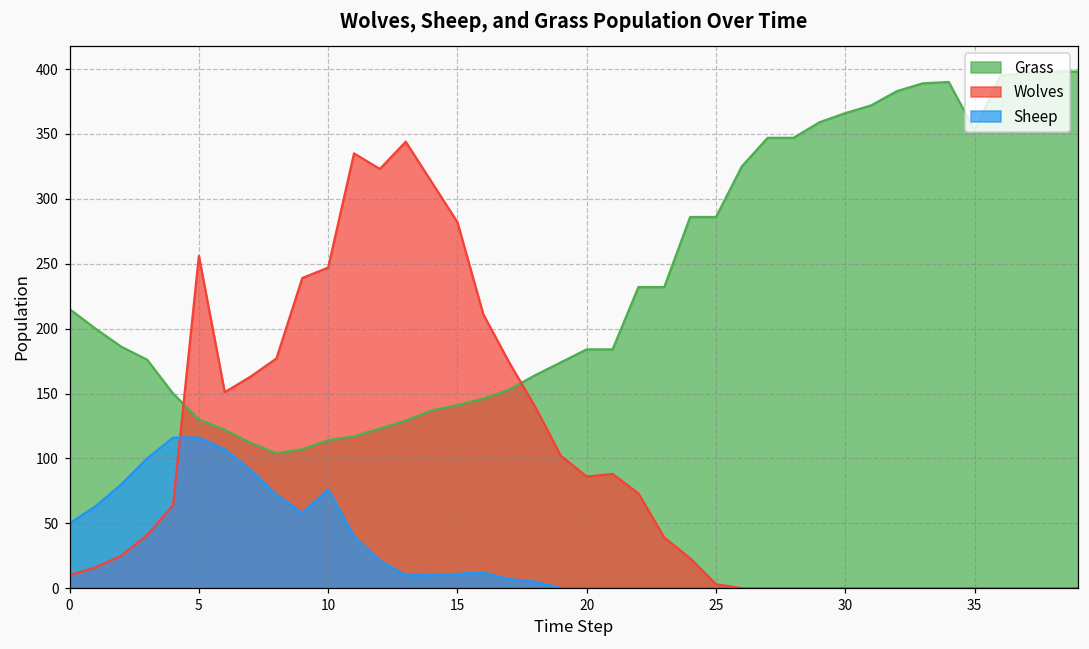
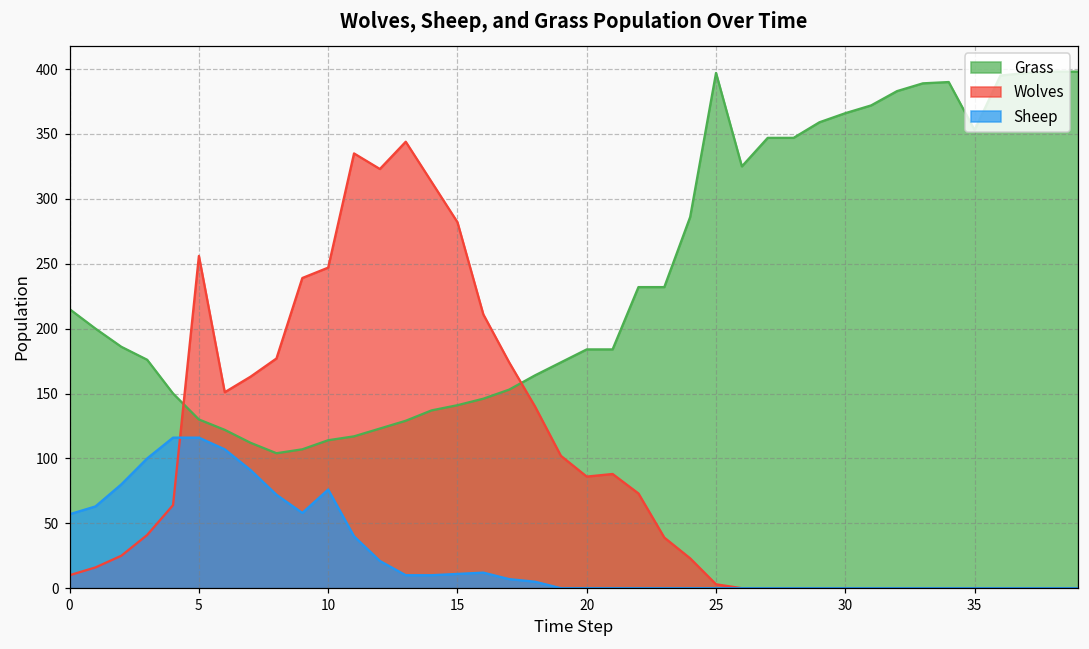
  {
    "Grass": {
      "0": 215,
      "5": 130,
      "10": 114,
      "15": 141,
      "20": 184,
-     "25": 286,
+     "25": 397,
      "30": 366,
      "35": 353
    },
    "Wolves": {
      "0": 10,
      "5": 256,
      "10": 247,
      "15": 282,
      "20": 86,
      "25": 3
    },
    "Sheep": {
-     "0": 50,
+     "0": 57,
      "5": 116,
      "10": 76,
      "15": 11,
      "20": 0,
      "25": 0
    }
  }
